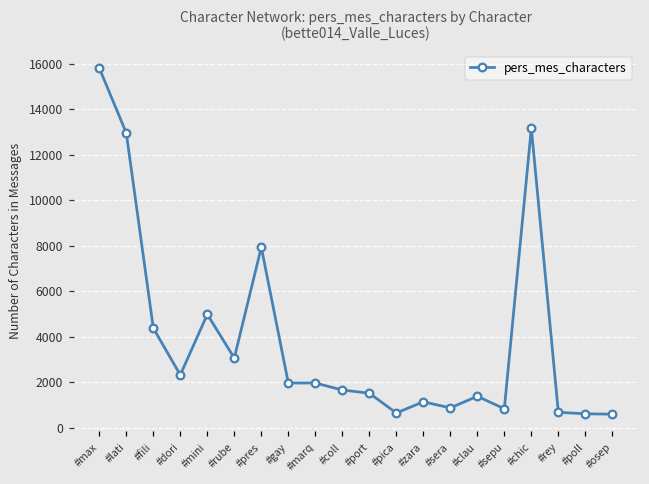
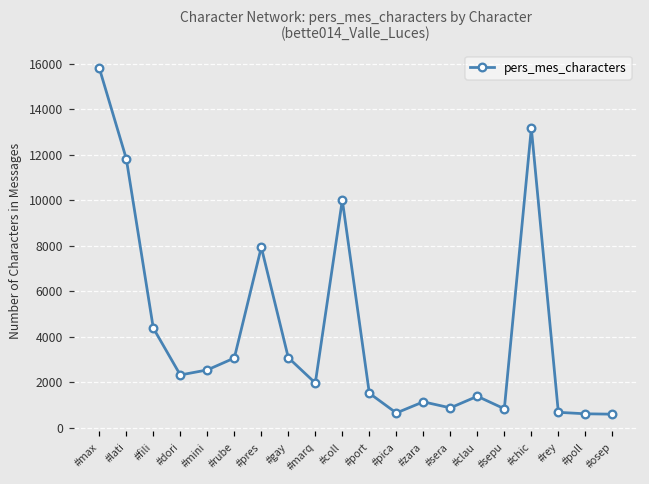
  {
    "#max": 15800,
-   "#lati": 13000,
+   "#lati": 11800,
    "#fili": 4400,
    "#dori": 2300,
-   "#mini": 5000,
+   "#mini": 2500,
    "#rube": 3100,
    "#pres": 7900,
-   "#gay": 2000,
+   "#gay": 3100,
    "#marq": 2000,
-   "#coll": 1700,
+   "#coll": 10000,
    "#port": 1500,
    "#pica": 600,
    "#zara": 1100,
    "#sera": 900,
    "#clau": 1400,
    "#sepu": 800,
    "#chic": 13200,
    "#rey": 700,
    "#poll": 600,
    "#osep": 600
  }
